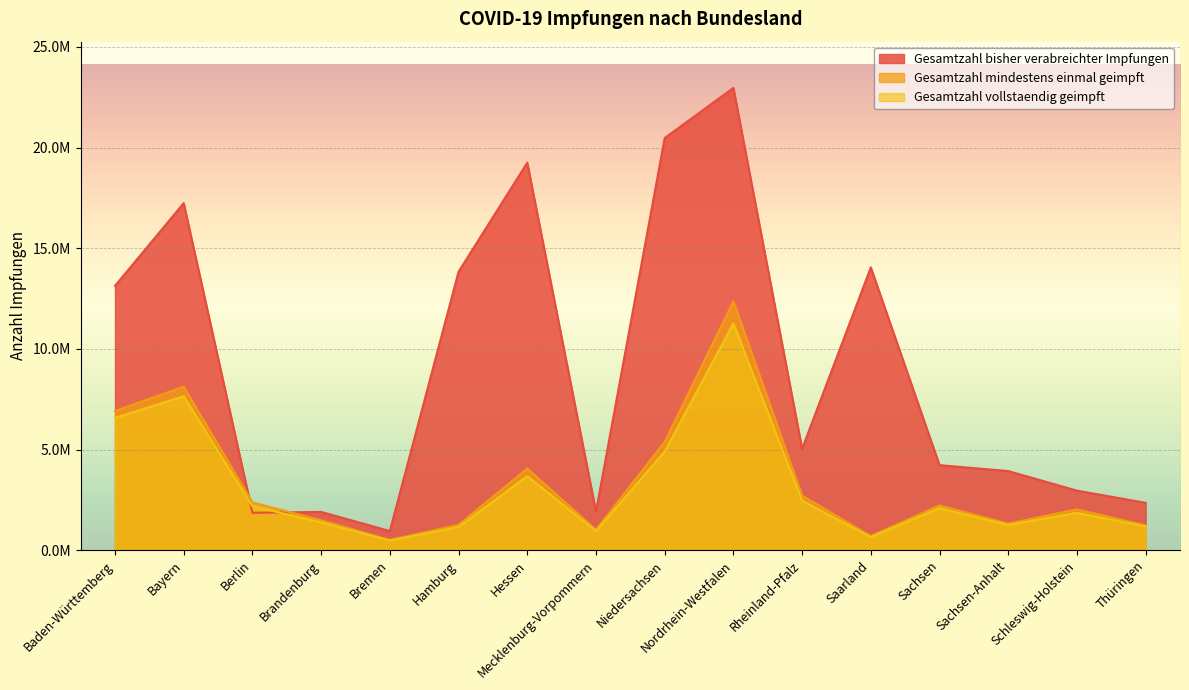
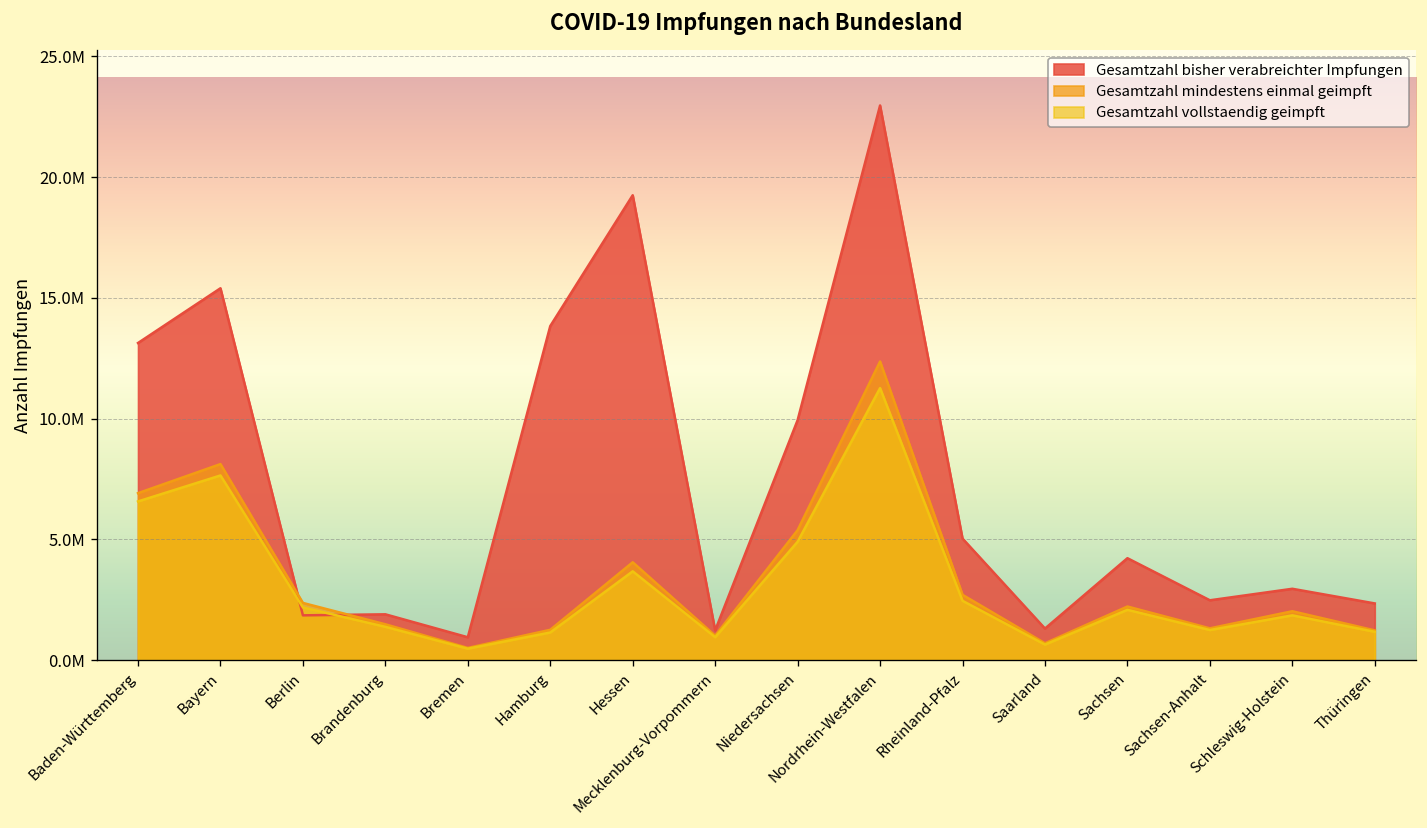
  {
    "Gesamtzahl bisher verabreichter Impfungen": {
      "Baden-Württemberg": 13100000,
-     "Bayern": 17200000,
+     "Bayern": 15400000,
      "Berlin": 1900000,
      "Brandenburg": 1900000,
      "Bremen": 900000,
      "Hamburg": 13800000,
      "Hessen": 19200000,
-     "Mecklenburg-Vorpommern": 1900000,
-     "Niedersachsen": 20500000,
+     "Mecklenburg-Vorpommern": 1200000,
+     "Niedersachsen": 9900000,
      "Nordrhein-Westfalen": 23000000,
      "Rheinland-Pfalz": 5000000,
-     "Saarland": 14000000,
+     "Saarland": 1300000,
      "Sachsen": 4200000,
-     "Sachsen-Anhalt": 3900000,
+     "Sachsen-Anhalt": 2500000,
      "Schleswig-Holstein": 3000000,
      "Thüringen": 2300000
    }
  }
